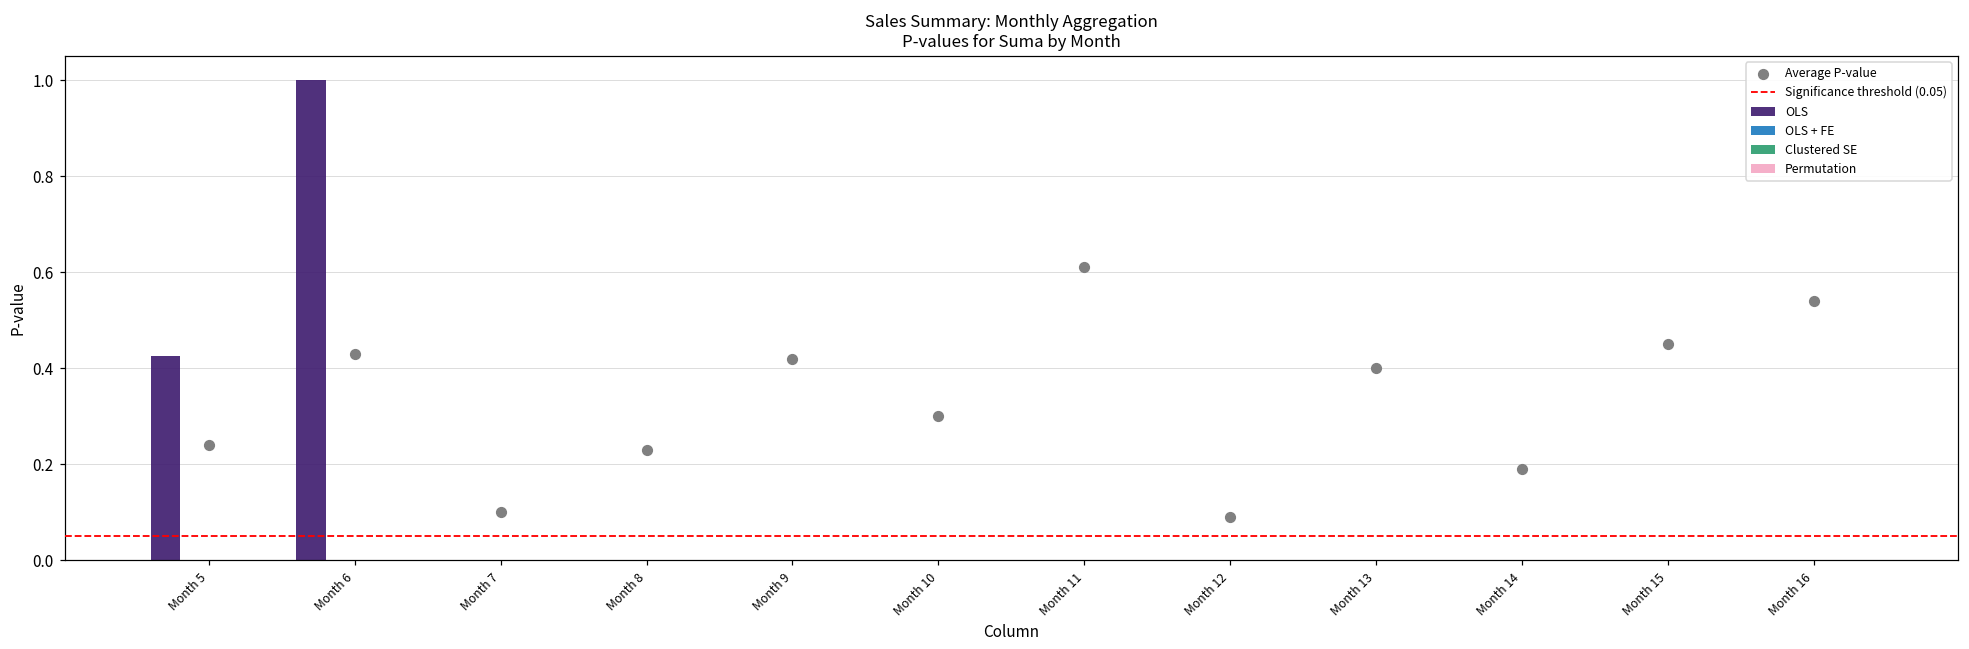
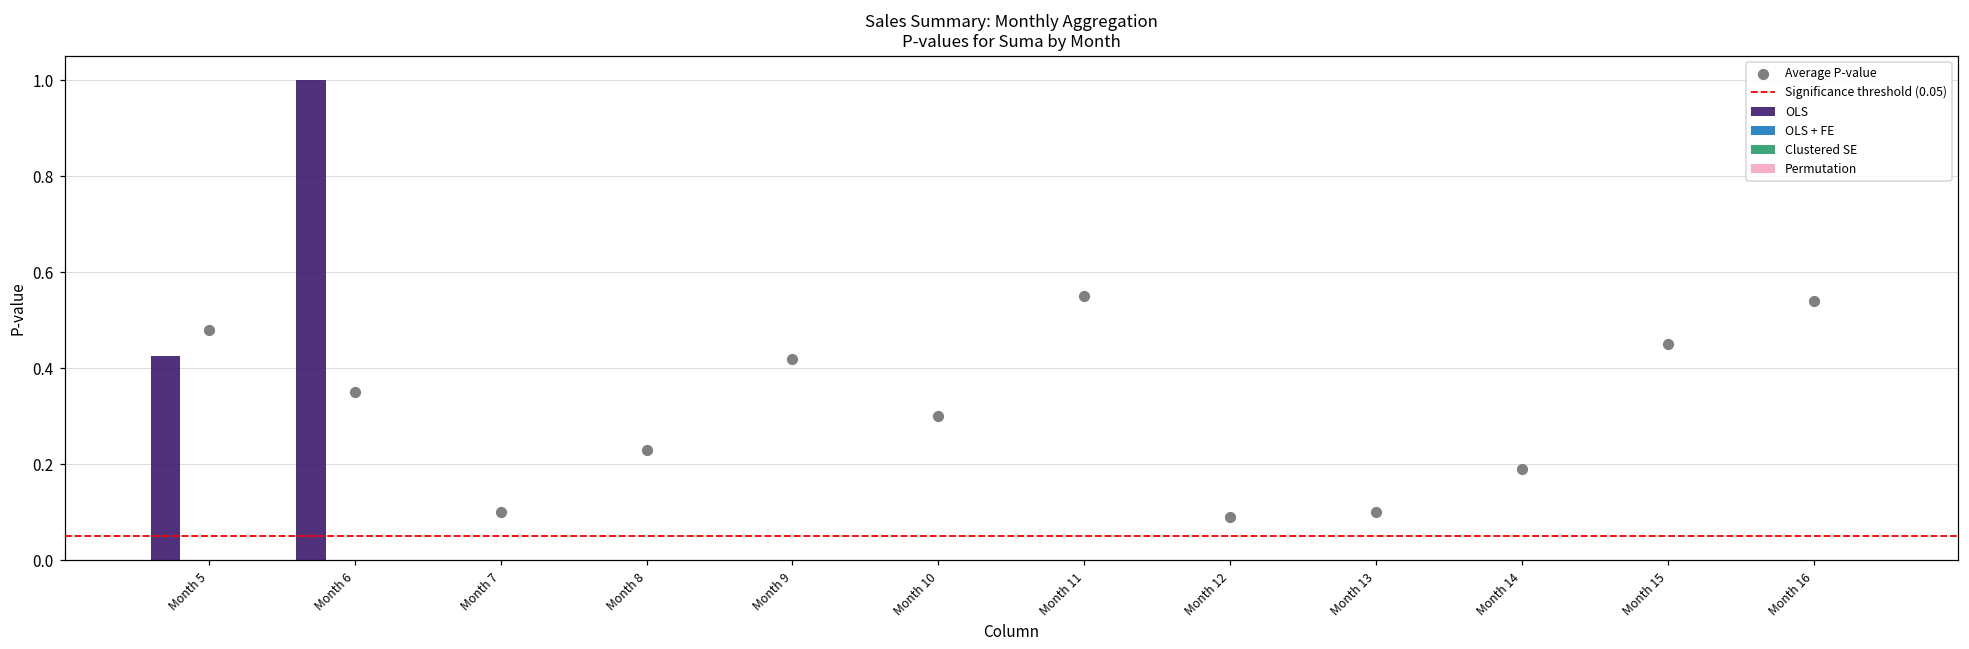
  {
    "OLS": {
      "Month 5": 0.43,
      "Month 6": 1.00
    },
    "Average P-value": {
-     "Month 5": 0.24,
-     "Month 6": 0.43,
-     "Month 11": 0.61,
-     "Month 13": 0.4
+     "Month 5": 0.48,
+     "Month 6": 0.35,
+     "Month 11": 0.55,
+     "Month 13": 0.1
    }
  }
